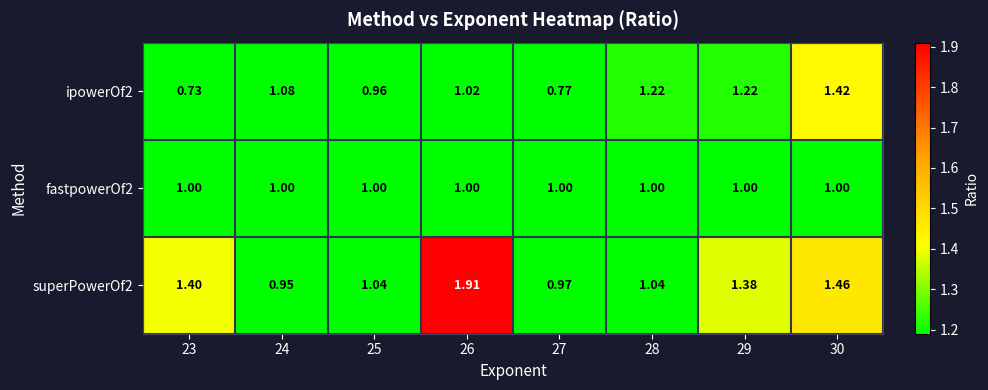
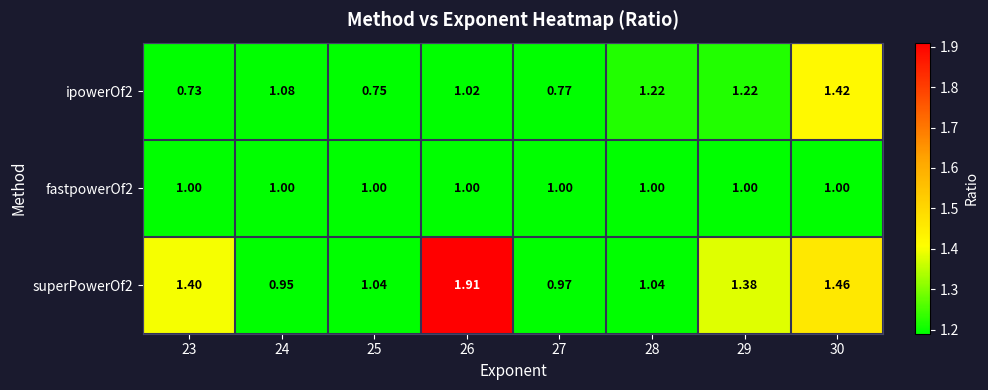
  {
    "ipowerOf2": {
      "23": 0.73,
      "24": 1.08,
-     "25": 0.96,
+     "25": 0.75,
      "26": 1.02,
      "27": 0.77,
      "28": 1.22,
      "29": 1.22,
      "30": 1.42
    },
    "fastpowerOf2": {
      "23": 1.00,
      "24": 1.00,
      "25": 1.00,
      "26": 1.00,
      "27": 1.00,
      "28": 1.00,
      "29": 1.00,
      "30": 1.00
    },
    "superPowerOf2": {
      "23": 1.40,
      "24": 0.95,
      "25": 1.04,
      "26": 1.91,
      "27": 0.97,
      "28": 1.04,
      "29": 1.38,
      "30": 1.46
    }
  }
